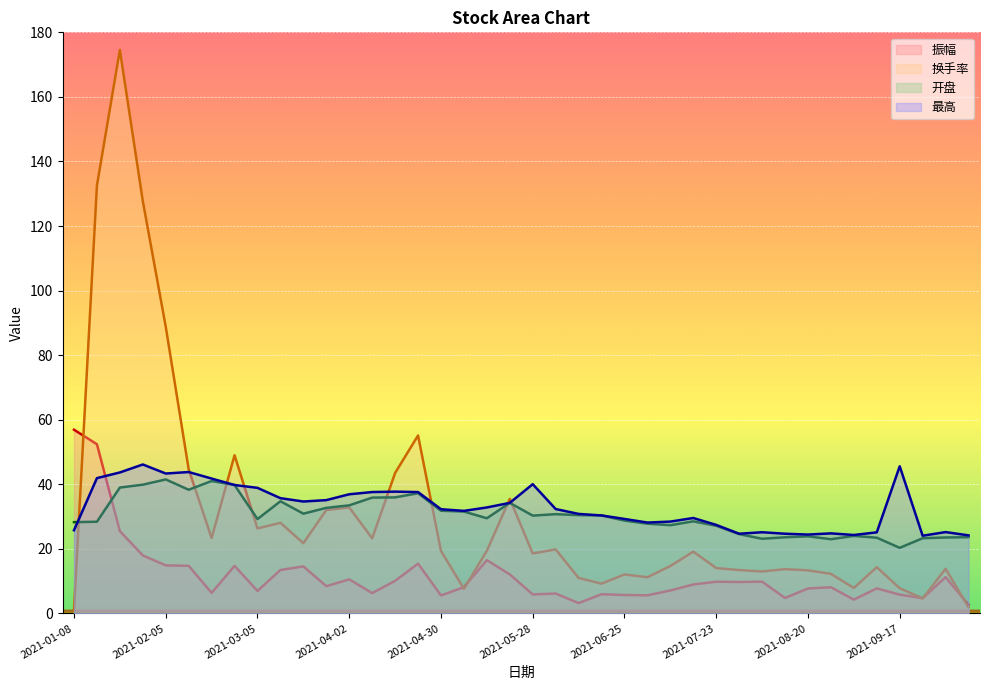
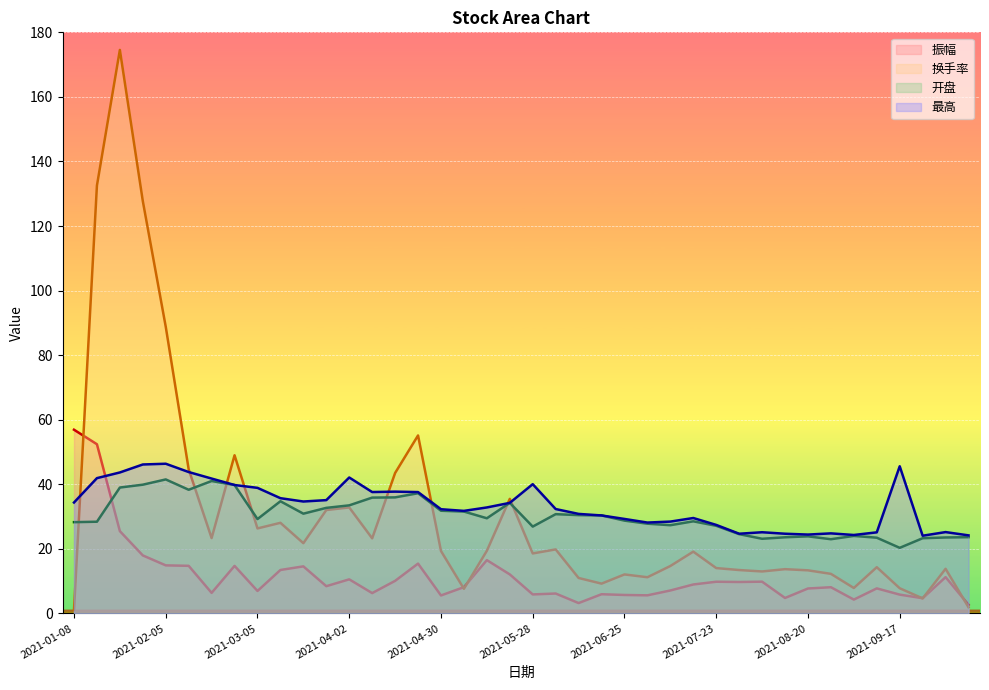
  {
    "开盘": {
      "2021-01-08": 28,
      "2021-02-05": 42,
      "2021-03-05": 29,
-     "2021-05-28": 30,
+     "2021-05-28": 27,
      "2021-09-17": 20
    },
    "最高": {
-     "2021-01-08": 26,
-     "2021-02-05": 43,
+     "2021-01-08": 34,
+     "2021-02-05": 46,
      "2021-03-05": 39,
-     "2021-04-02": 37,
+     "2021-04-02": 42,
      "2021-05-28": 40,
      "2021-09-17": 46
    }
  }
